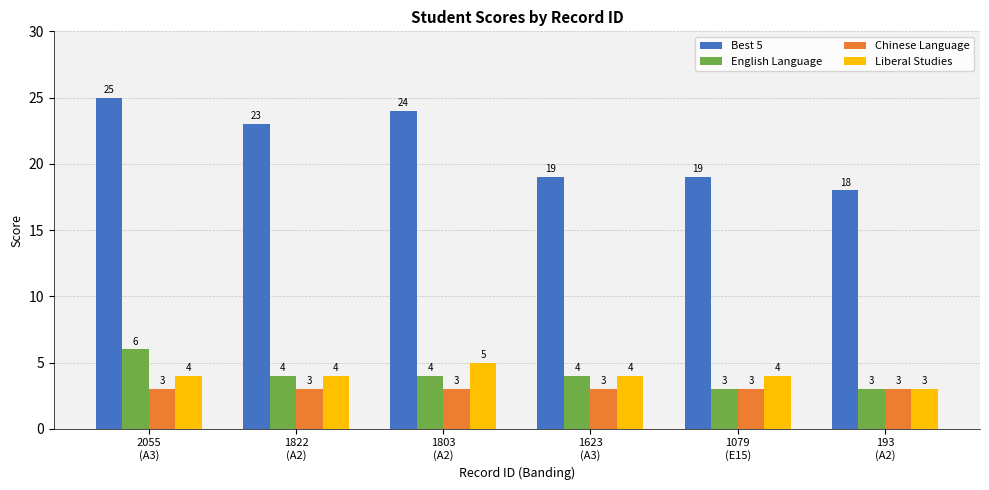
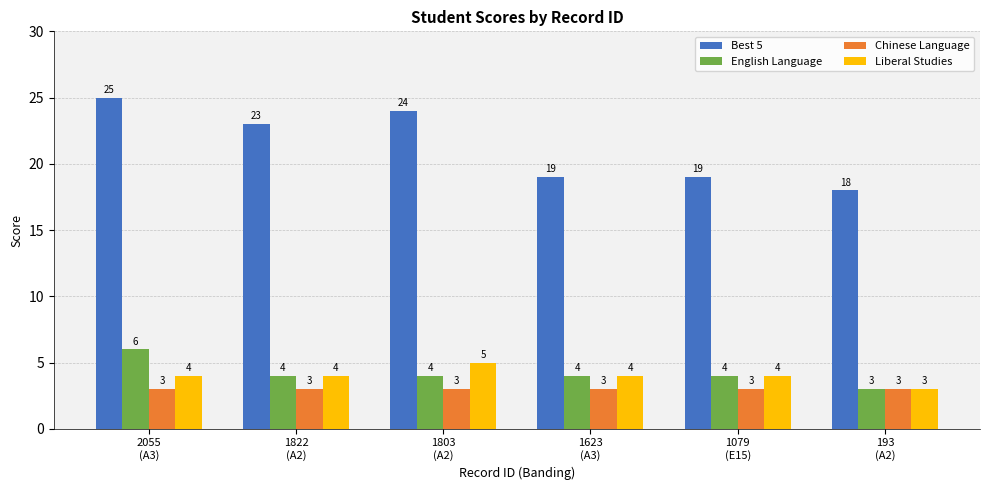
  {
    "Best 5": {
      "2055 (A3)": 25,
      "1822 (A2)": 23,
      "1803 (A2)": 24,
      "1623 (A3)": 19,
      "1079 (E15)": 19,
      "193 (A2)": 18
    },
    "English Language": {
      "2055 (A3)": 6,
      "1822 (A2)": 4,
      "1803 (A2)": 4,
      "1623 (A3)": 4,
-     "1079 (E15)": 3,
+     "1079 (E15)": 4,
      "193 (A2)": 3
    },
    "Chinese Language": {
      "2055 (A3)": 3,
      "1822 (A2)": 3,
      "1803 (A2)": 3,
      "1623 (A3)": 3,
      "1079 (E15)": 3,
      "193 (A2)": 3
    },
    "Liberal Studies": {
      "2055 (A3)": 4,
      "1822 (A2)": 4,
      "1803 (A2)": 5,
      "1623 (A3)": 4,
      "1079 (E15)": 4,
      "193 (A2)": 3
    }
  }
